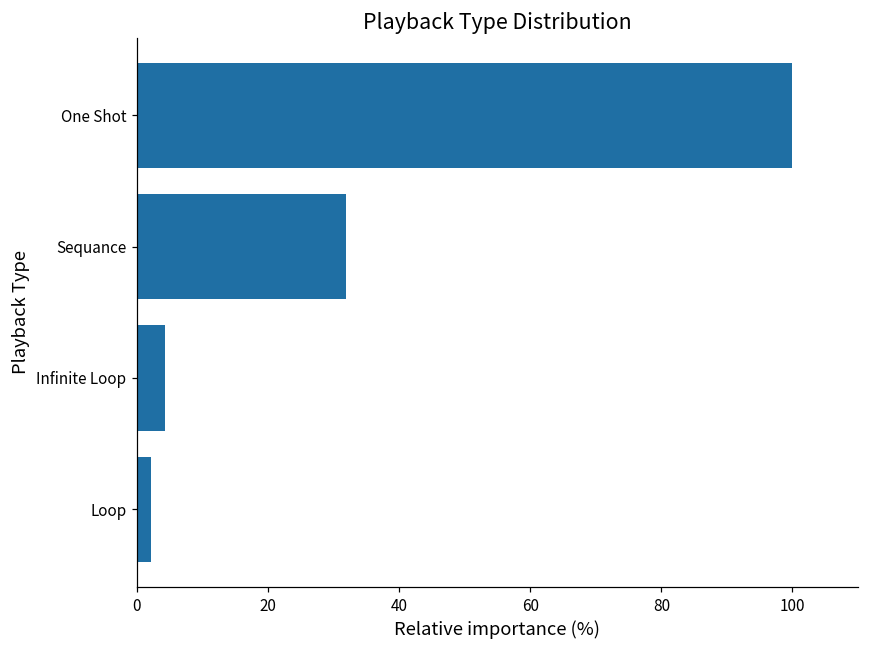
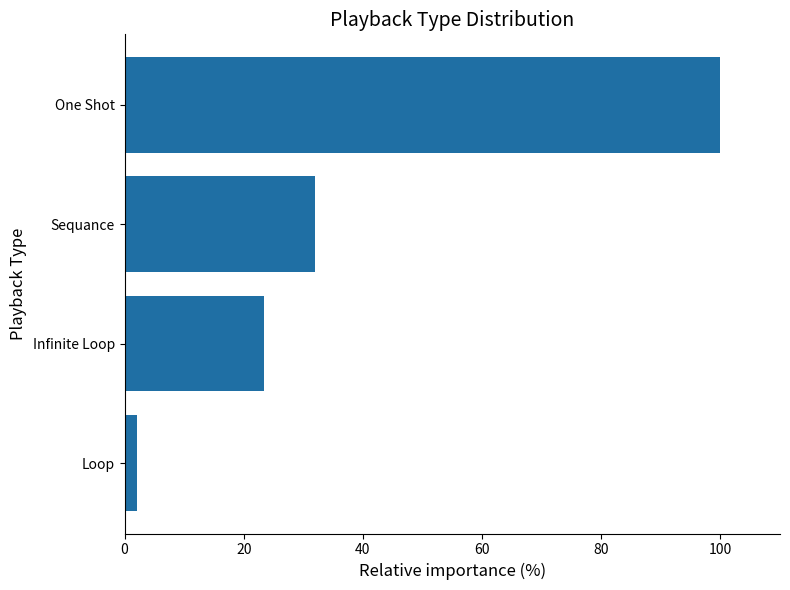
  {
    "One Shot": 100,
    "Sequance": 32,
-   "Infinite Loop": 4,
+   "Infinite Loop": 23,
    "Loop": 2
  }
